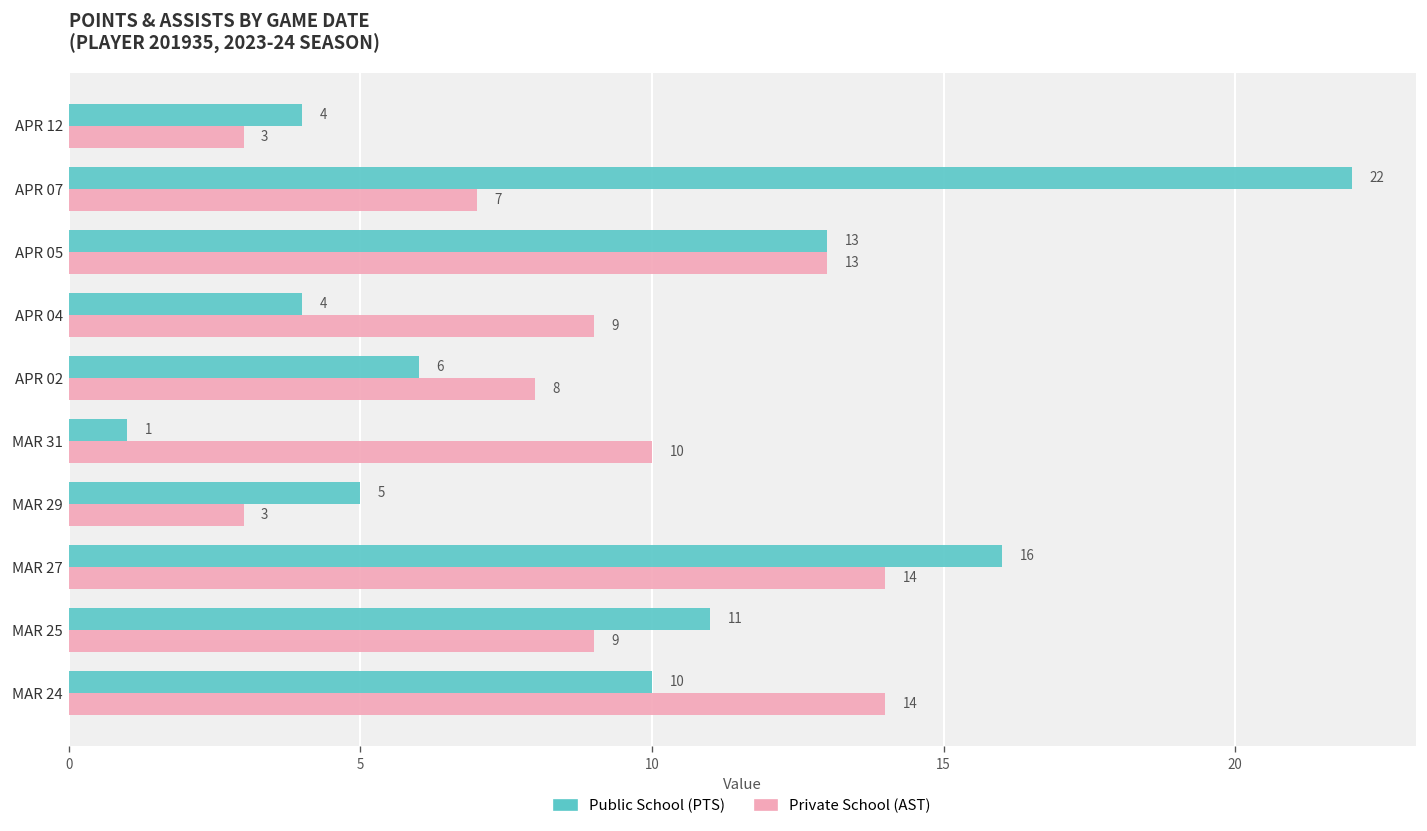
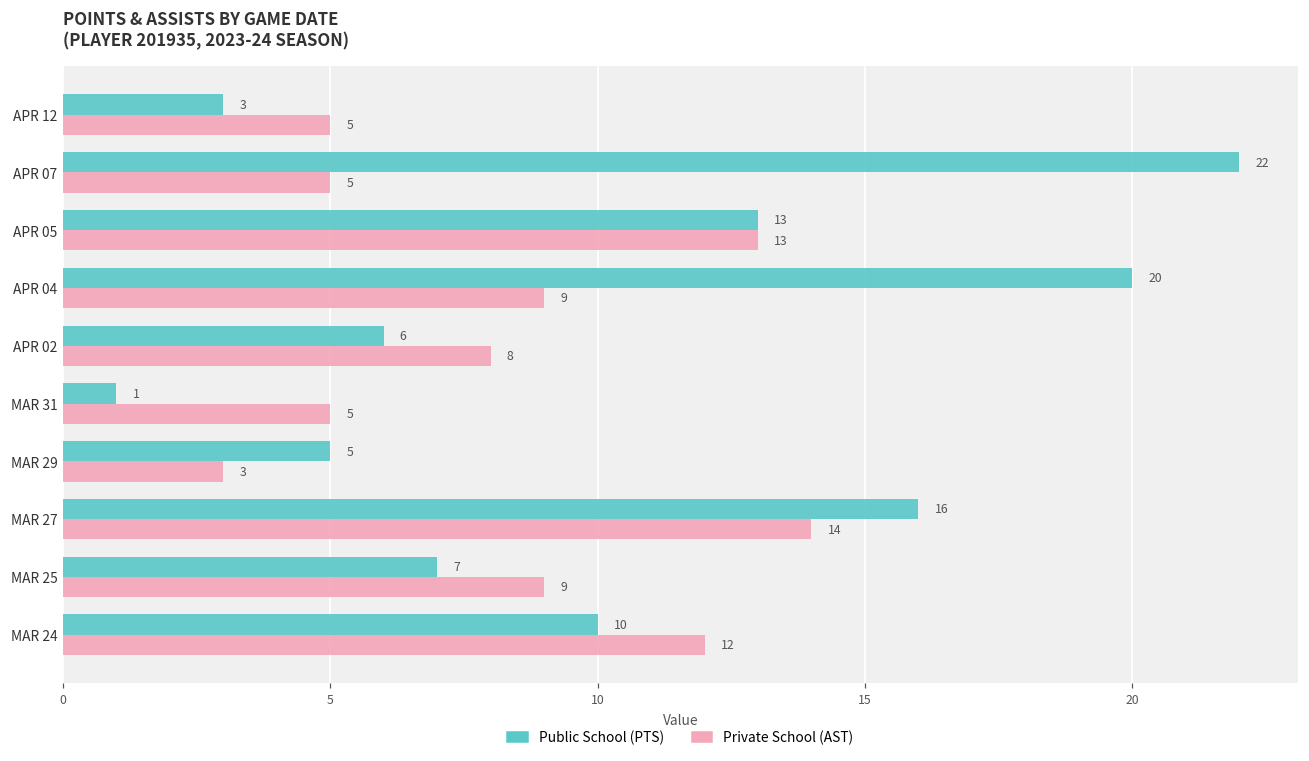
  {
    "Public School (PTS)": {
-     "APR 12": 4,
+     "APR 12": 3,
      "APR 07": 22,
      "APR 05": 13,
-     "APR 04": 4,
+     "APR 04": 20,
      "APR 02": 6,
      "MAR 31": 1,
      "MAR 29": 5,
      "MAR 27": 16,
-     "MAR 25": 11,
+     "MAR 25": 7,
      "MAR 24": 10
    },
    "Private School (AST)": {
-     "APR 12": 3,
-     "APR 07": 7,
+     "APR 12": 5,
+     "APR 07": 5,
      "APR 05": 13,
      "APR 04": 9,
      "APR 02": 8,
-     "MAR 31": 10,
+     "MAR 31": 5,
      "MAR 29": 3,
      "MAR 27": 14,
      "MAR 25": 9,
-     "MAR 24": 14
+     "MAR 24": 12
    }
  }
